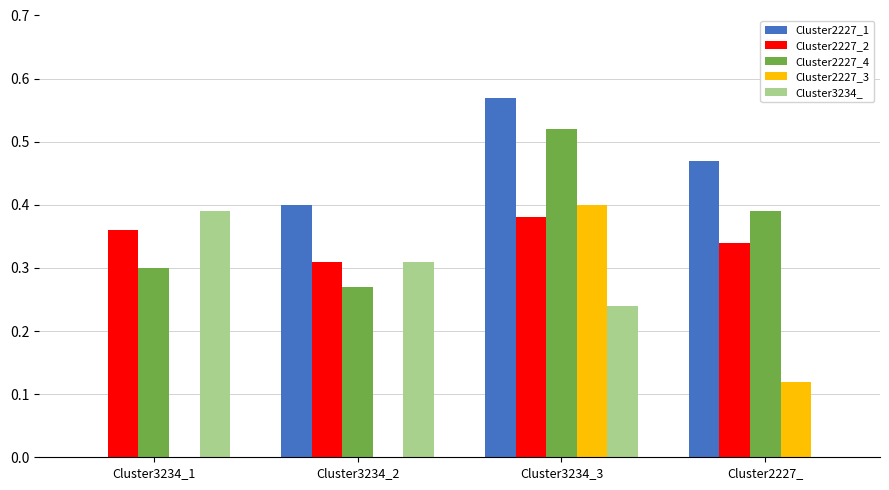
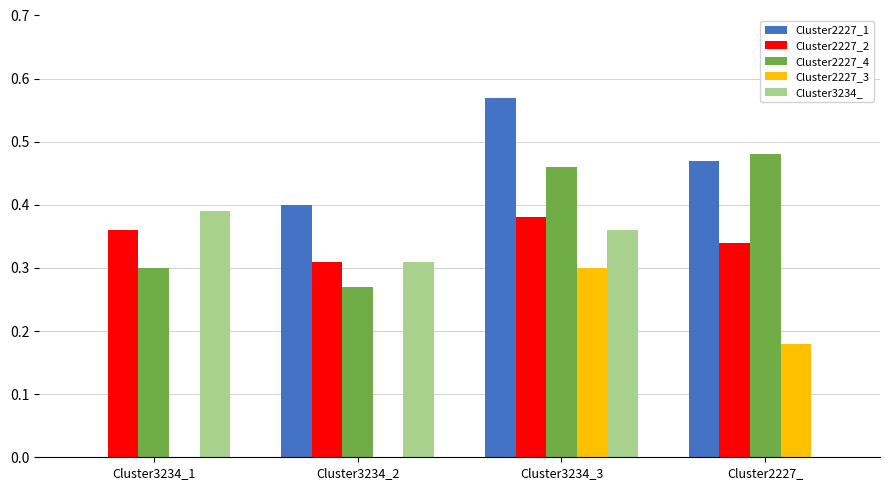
  {
    "Cluster2227_1": {
      "Cluster3234_1": 0.00,
      "Cluster3234_2": 0.40,
      "Cluster3234_3": 0.57,
      "Cluster2227_": 0.47
    },
    "Cluster2227_2": {
      "Cluster3234_1": 0.36,
      "Cluster3234_2": 0.31,
      "Cluster3234_3": 0.38,
      "Cluster2227_": 0.34
    },
    "Cluster2227_4": {
      "Cluster3234_1": 0.30,
      "Cluster3234_2": 0.27,
-     "Cluster3234_3": 0.52,
-     "Cluster2227_": 0.39
+     "Cluster3234_3": 0.46,
+     "Cluster2227_": 0.48
    },
    "Cluster2227_3": {
      "Cluster3234_1": 0.00,
      "Cluster3234_2": 0.00,
-     "Cluster3234_3": 0.4,
-     "Cluster2227_": 0.12
+     "Cluster3234_3": 0.3,
+     "Cluster2227_": 0.18
    },
    "Cluster3234_": {
      "Cluster3234_1": 0.39,
      "Cluster3234_2": 0.31,
-     "Cluster3234_3": 0.24,
+     "Cluster3234_3": 0.36,
      "Cluster2227_": 0.00
    }
  }
